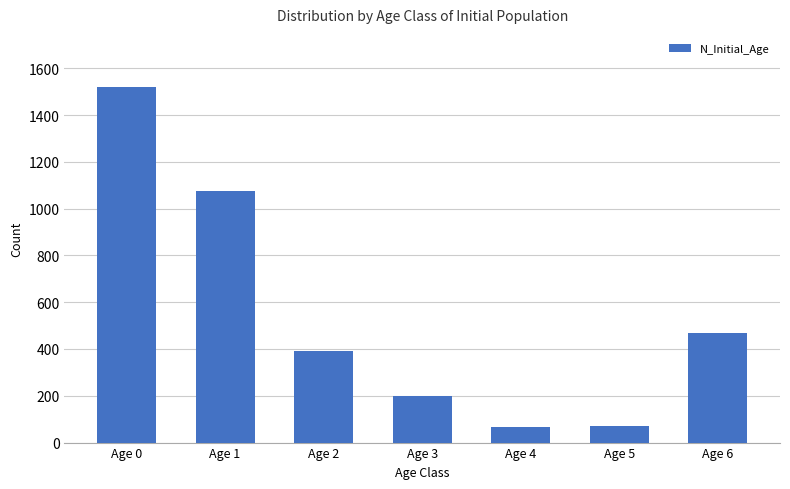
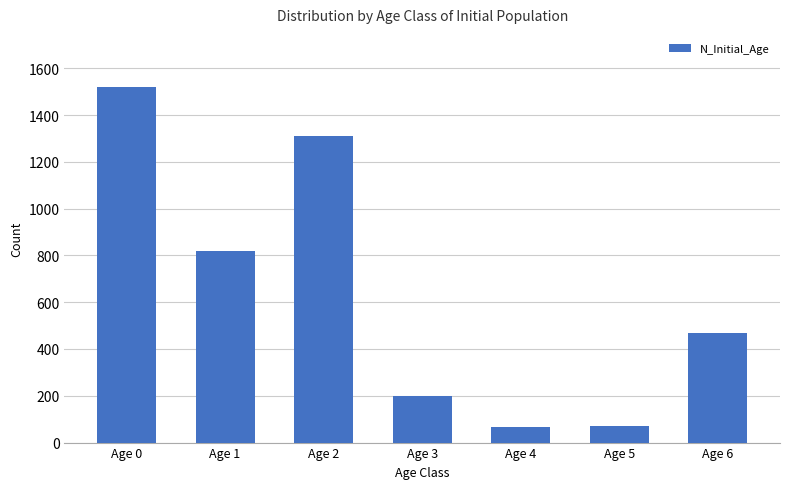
  {
    "Age 0": 1520,
-   "Age 1": 1080,
-   "Age 2": 390,
+   "Age 1": 820,
+   "Age 2": 1310,
    "Age 3": 200,
    "Age 4": 70,
    "Age 5": 70,
    "Age 6": 470
  }
